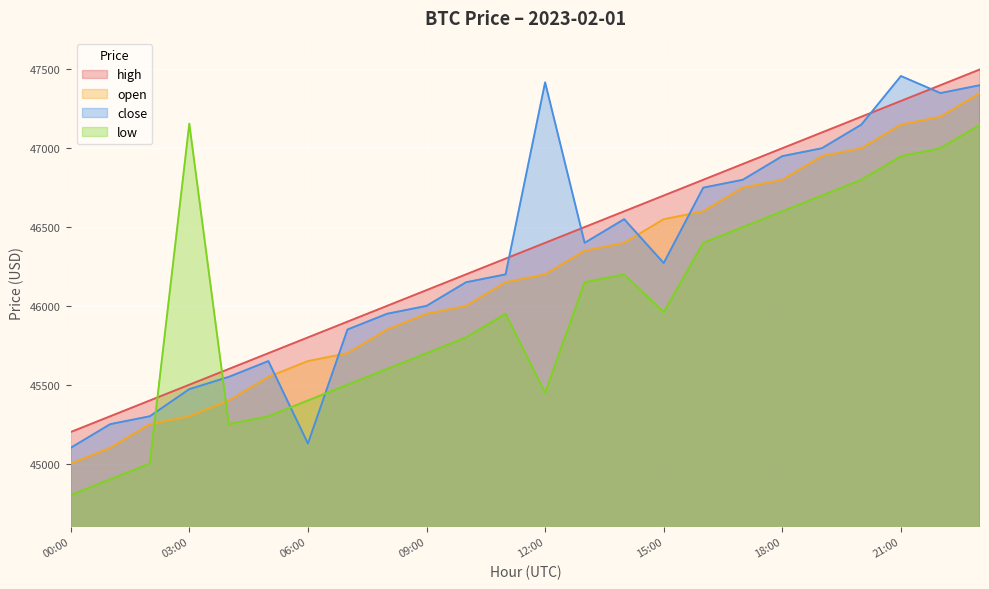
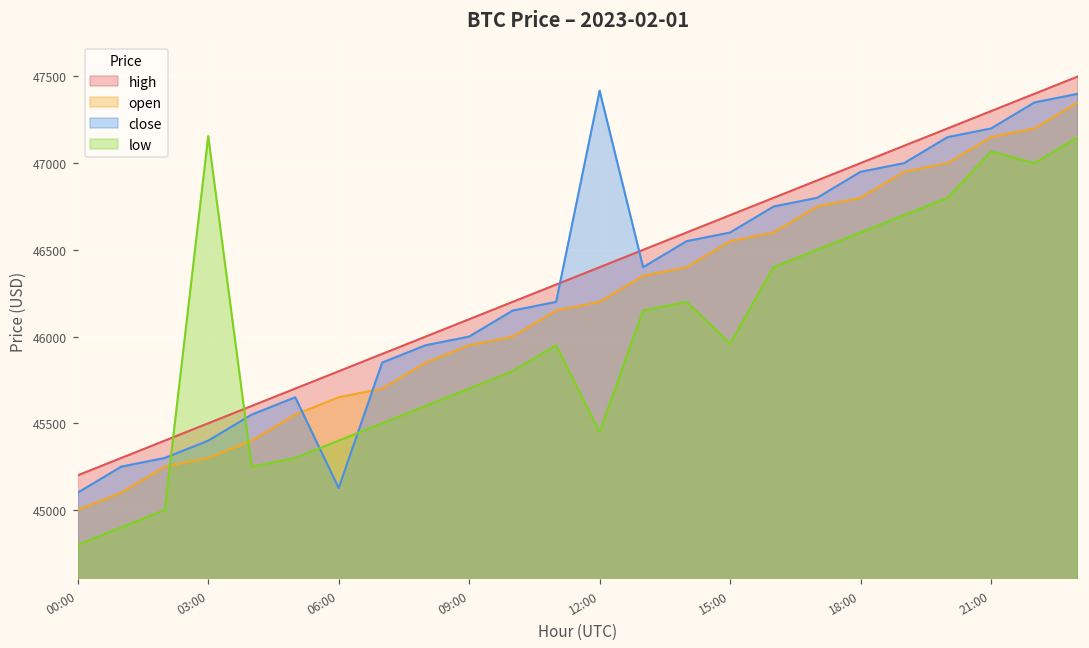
  {
    "close": {
      "00:00": 45100,
-     "03:00": 45470,
+     "03:00": 45400,
      "06:00": 45130,
      "09:00": 46000,
      "12:00": 47420,
-     "15:00": 46270,
+     "15:00": 46600,
      "18:00": 46950,
-     "21:00": 47460
+     "21:00": 47200
    },
    "low": {
      "00:00": 44800,
      "03:00": 47160,
      "06:00": 45400,
      "09:00": 45700,
      "12:00": 45450,
      "15:00": 45960,
      "18:00": 46600,
-     "21:00": 46950
+     "21:00": 47070
    }
  }
